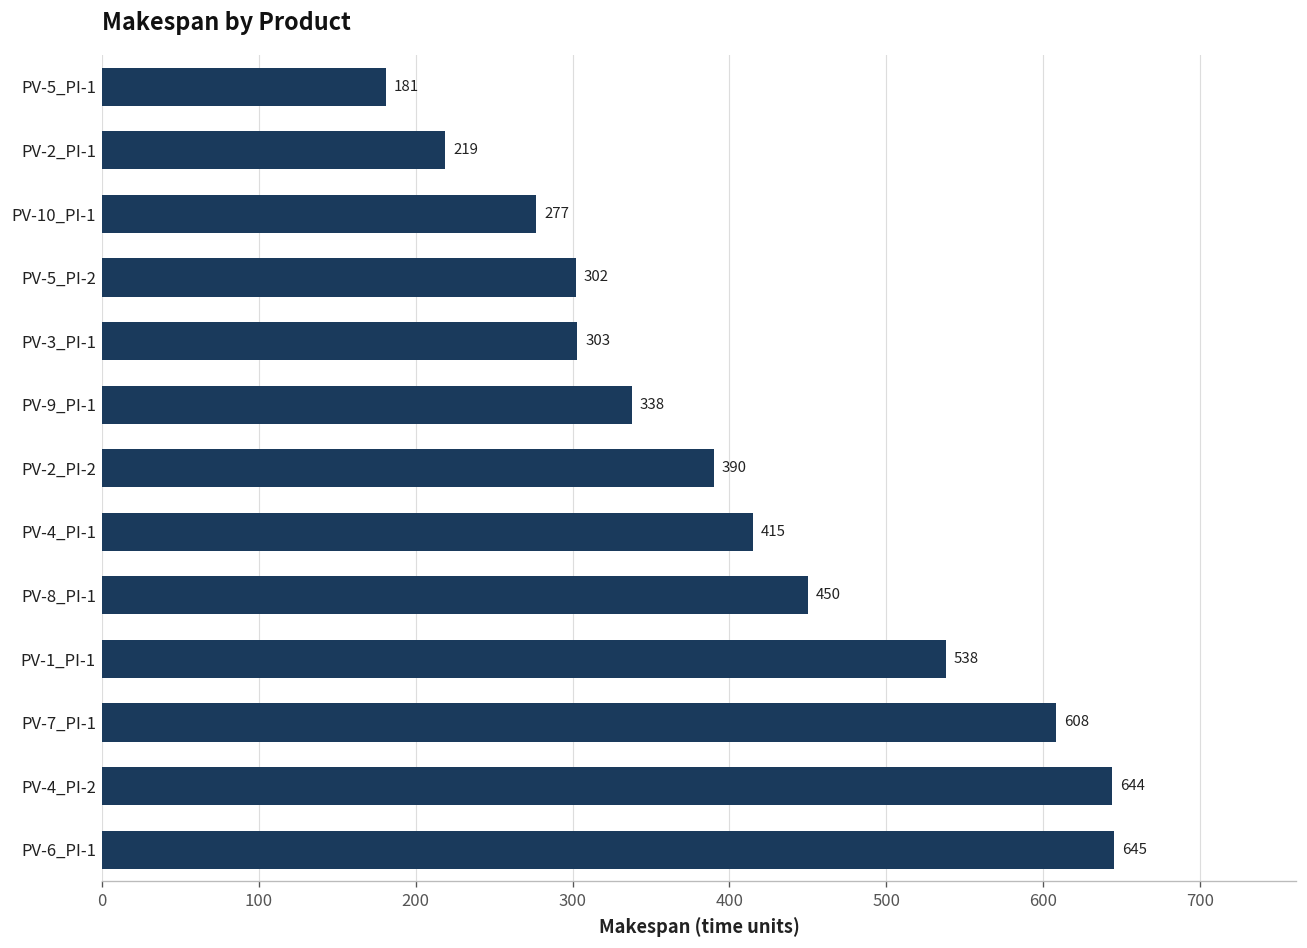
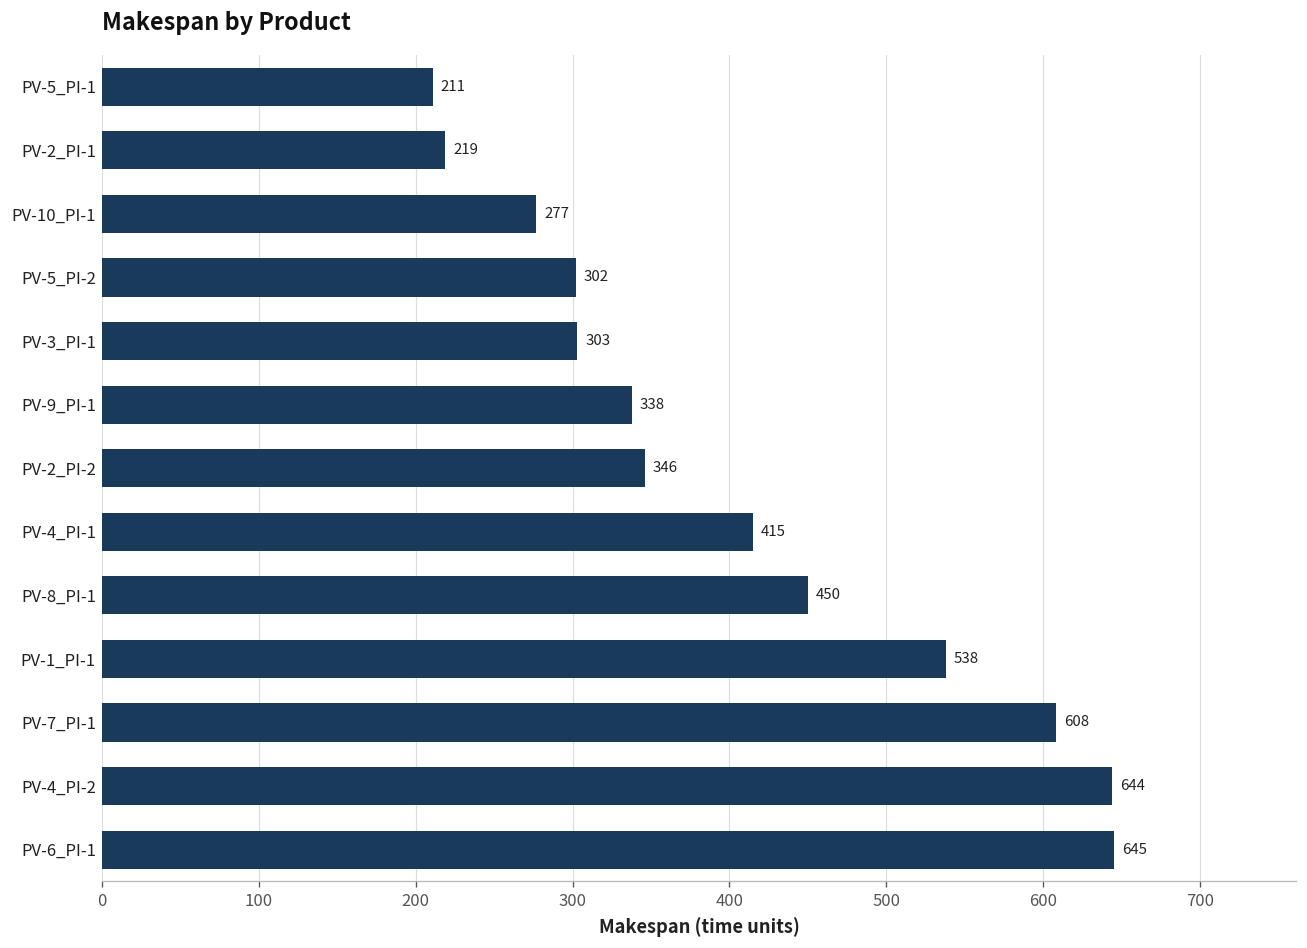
  {
-   "PV-5_PI-1": 181,
+   "PV-5_PI-1": 211,
    "PV-2_PI-1": 219,
    "PV-10_PI-1": 277,
    "PV-5_PI-2": 302,
    "PV-3_PI-1": 303,
    "PV-9_PI-1": 338,
-   "PV-2_PI-2": 390,
+   "PV-2_PI-2": 346,
    "PV-4_PI-1": 415,
    "PV-8_PI-1": 450,
    "PV-1_PI-1": 538,
    "PV-7_PI-1": 608,
    "PV-4_PI-2": 644,
    "PV-6_PI-1": 645
  }
